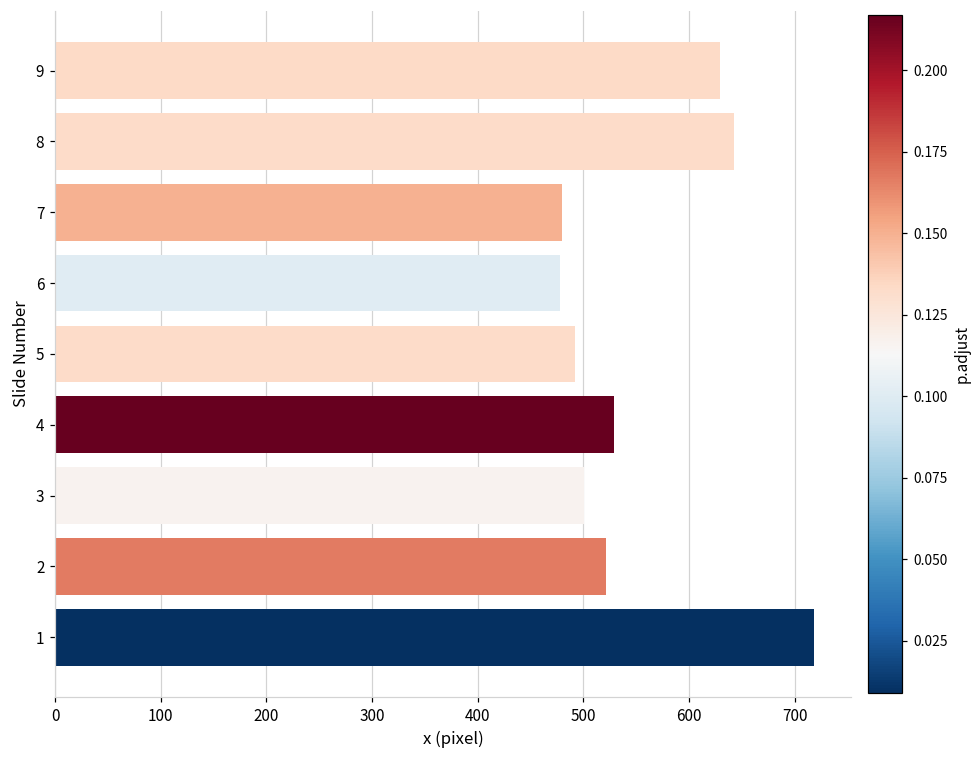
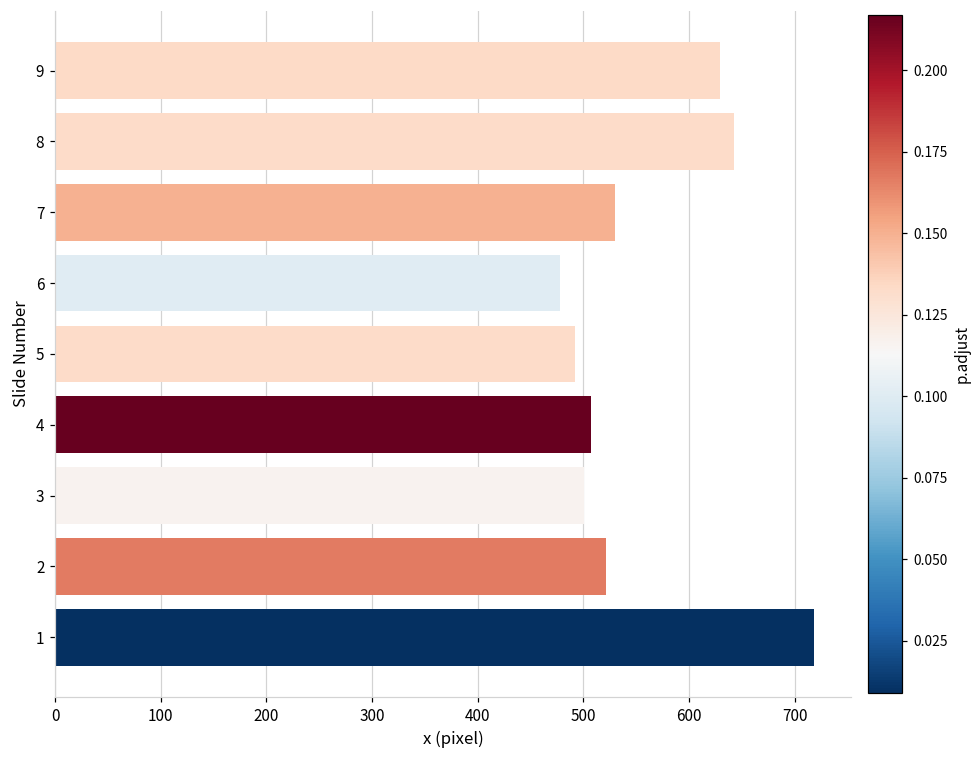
  {
    "9": 630,
    "8": 640,
-   "7": 480,
+   "7": 530,
    "6": 480,
    "5": 490,
-   "4": 530,
+   "4": 510,
    "3": 500,
    "2": 520,
    "1": 720
  }
